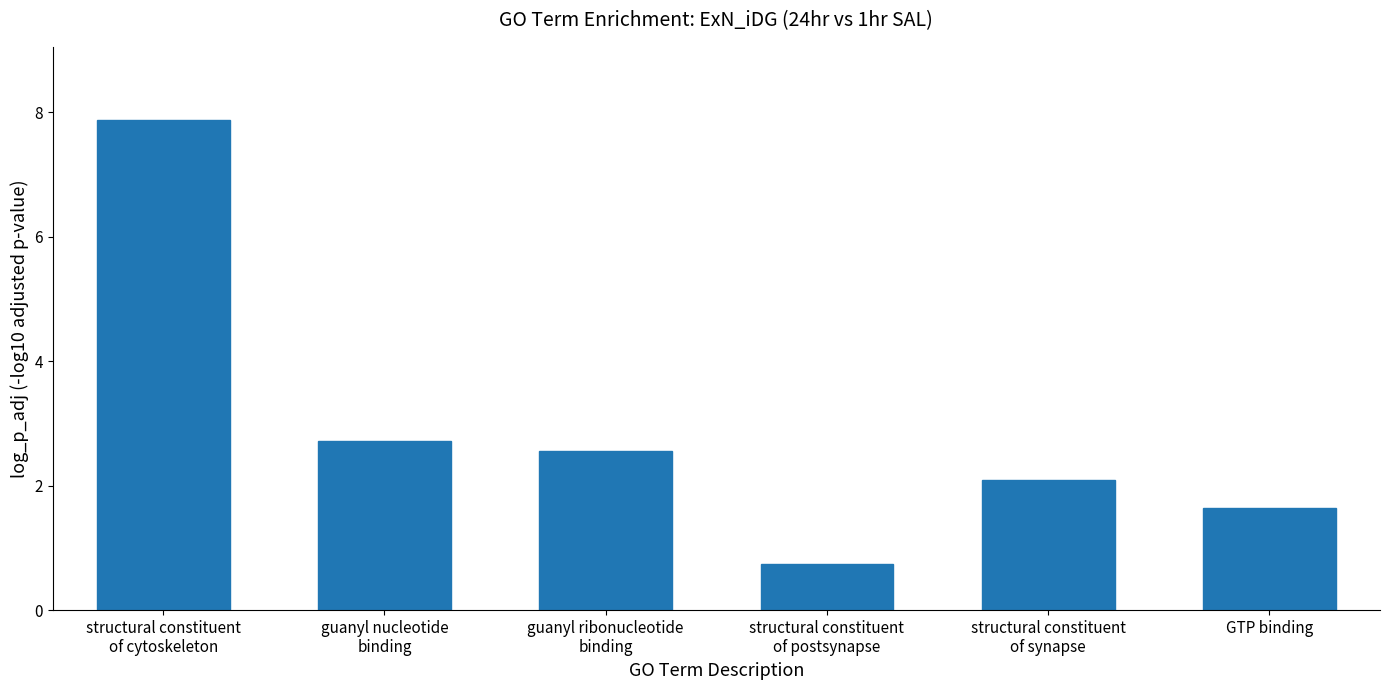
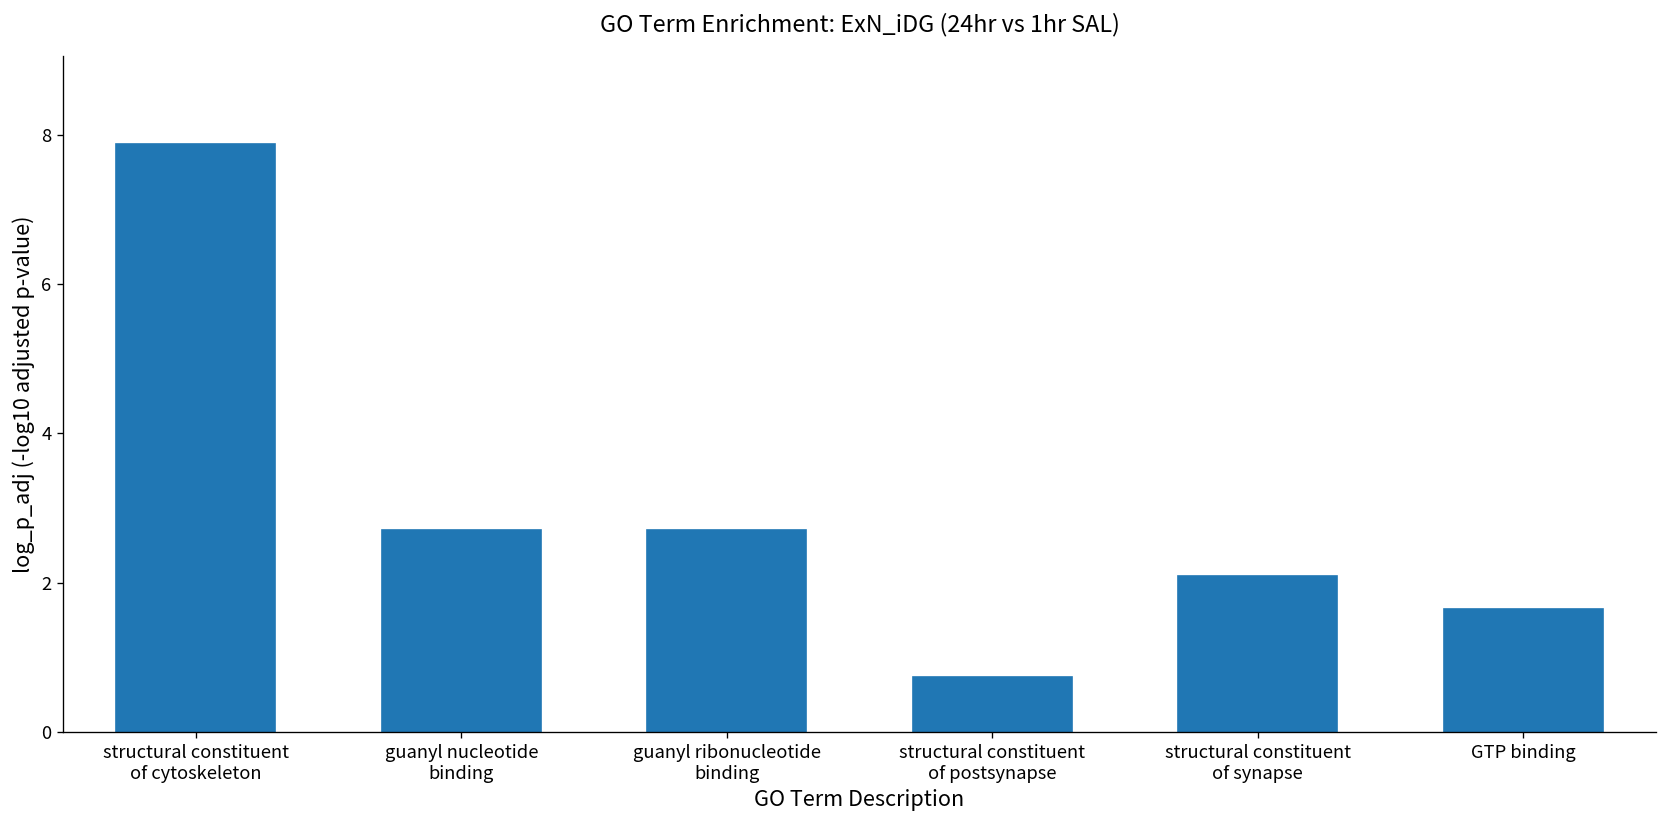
  {
    "structural constituent of cytoskeleton": 7.9,
    "guanyl nucleotide binding": 2.7,
-   "guanyl ribonucleotide binding": 2.6,
+   "guanyl ribonucleotide binding": 2.7,
    "structural constituent of postsynapse": 0.7,
    "structural constituent of synapse": 2.1,
    "GTP binding": 1.6
  }
